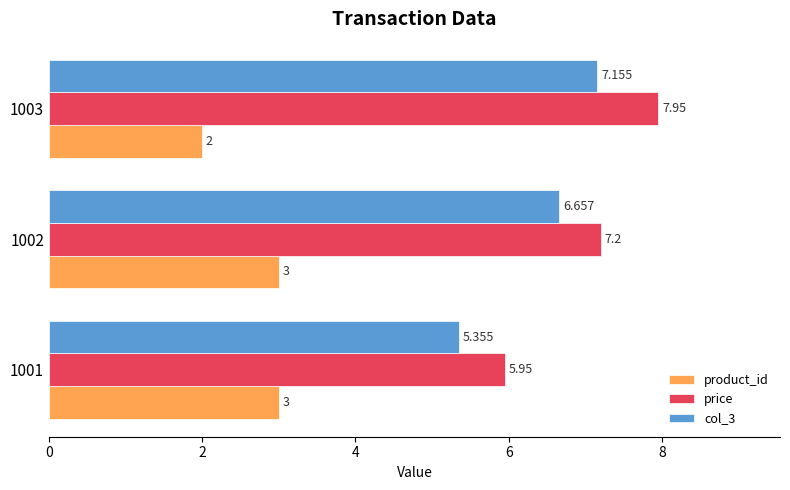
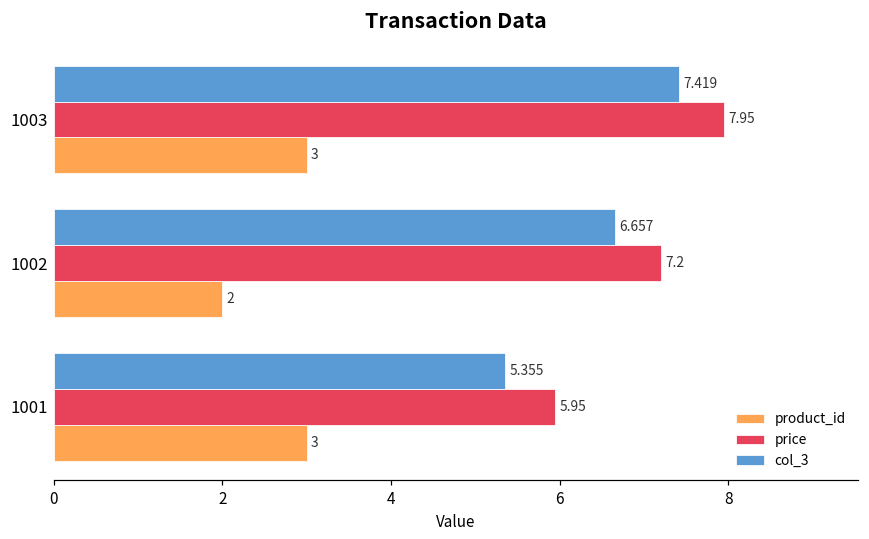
  {
    "product_id": {
-     "1003": 2,
-     "1002": 3,
+     "1003": 3,
+     "1002": 2,
      "1001": 3
    },
    "price": {
      "1003": 7.95,
      "1002": 7.2,
      "1001": 5.95
    },
    "col_3": {
-     "1003": 7.155,
+     "1003": 7.419,
      "1002": 6.657,
      "1001": 5.355
    }
  }
